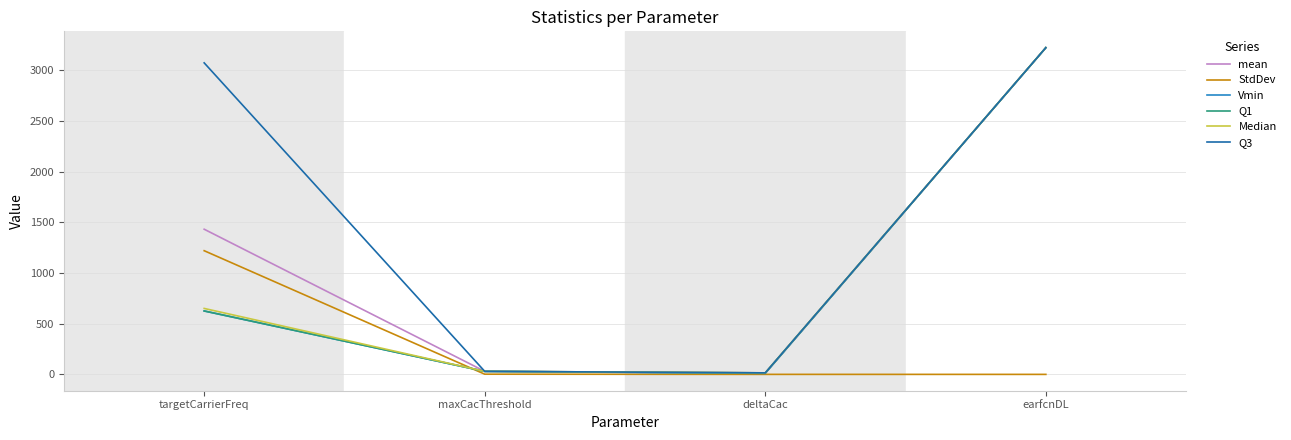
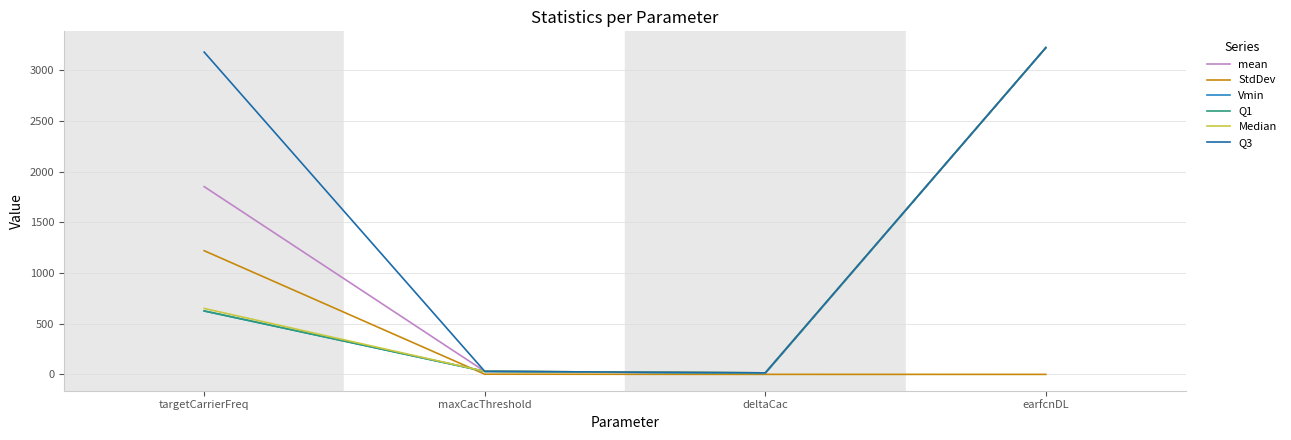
  {
    "mean": {
-     "targetCarrierFreq": 1430
+     "targetCarrierFreq": 1850
    },
    "StdDev": {
      "targetCarrierFreq": 1220,
      "maxCacThreshold": 0,
      "earfcnDL": 0
    },
    "Q1": {
      "targetCarrierFreq": 630
    },
    "Median": {
      "targetCarrierFreq": 650
    },
    "Q3": {
-     "targetCarrierFreq": 3080
+     "targetCarrierFreq": 3180
    }
  }
